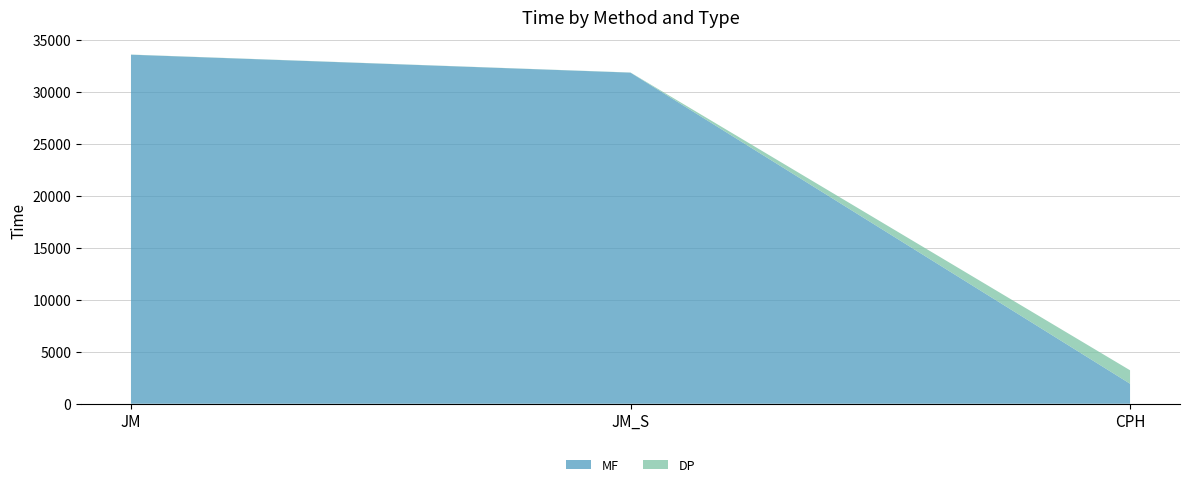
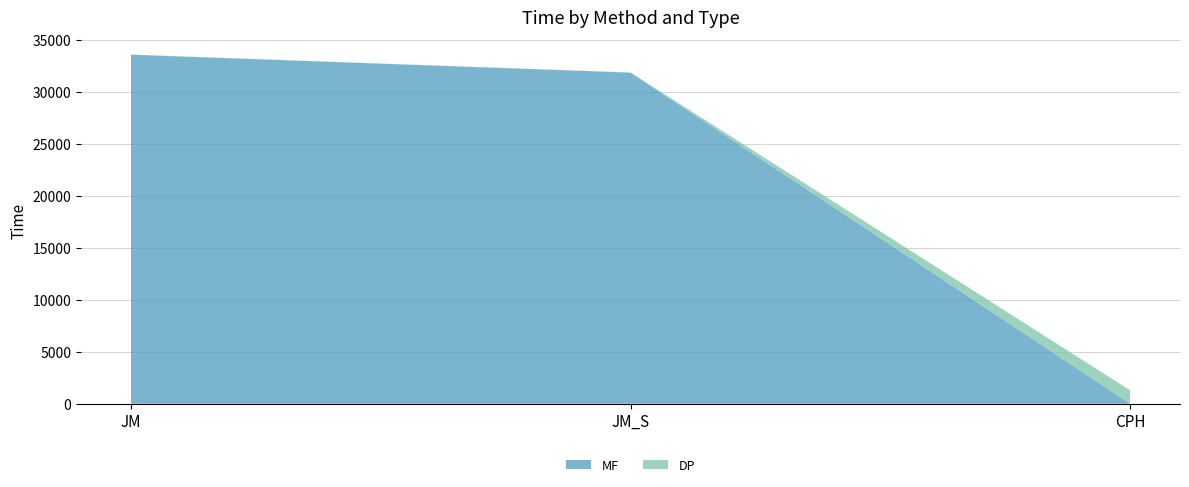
  {
    "MF": {
-     "CPH": 1900
+     "CPH": 0
    },
    "DP": {
      "CPH": 1300
    }
  }
